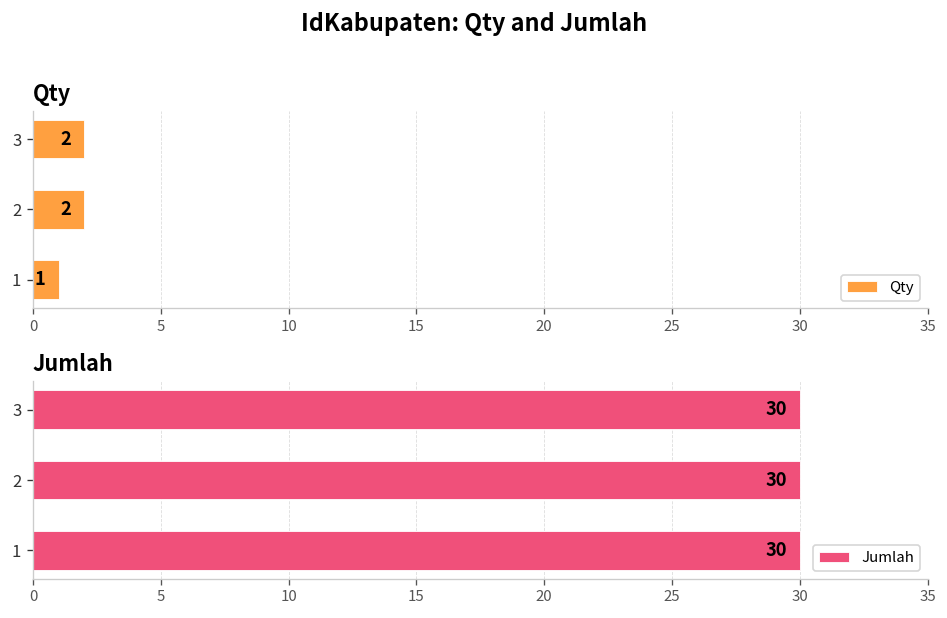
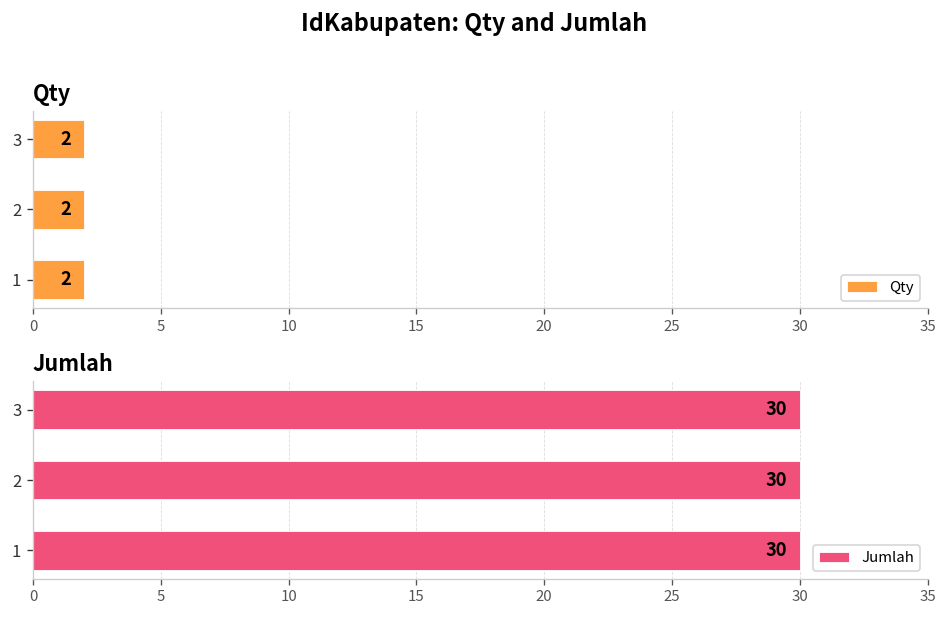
  {
    "Qty": {
      "3": 2,
      "2": 2,
-     "1": 1
+     "1": 2
    },
    "Jumlah": {
      "3": 30,
      "2": 30,
      "1": 30
    }
  }
